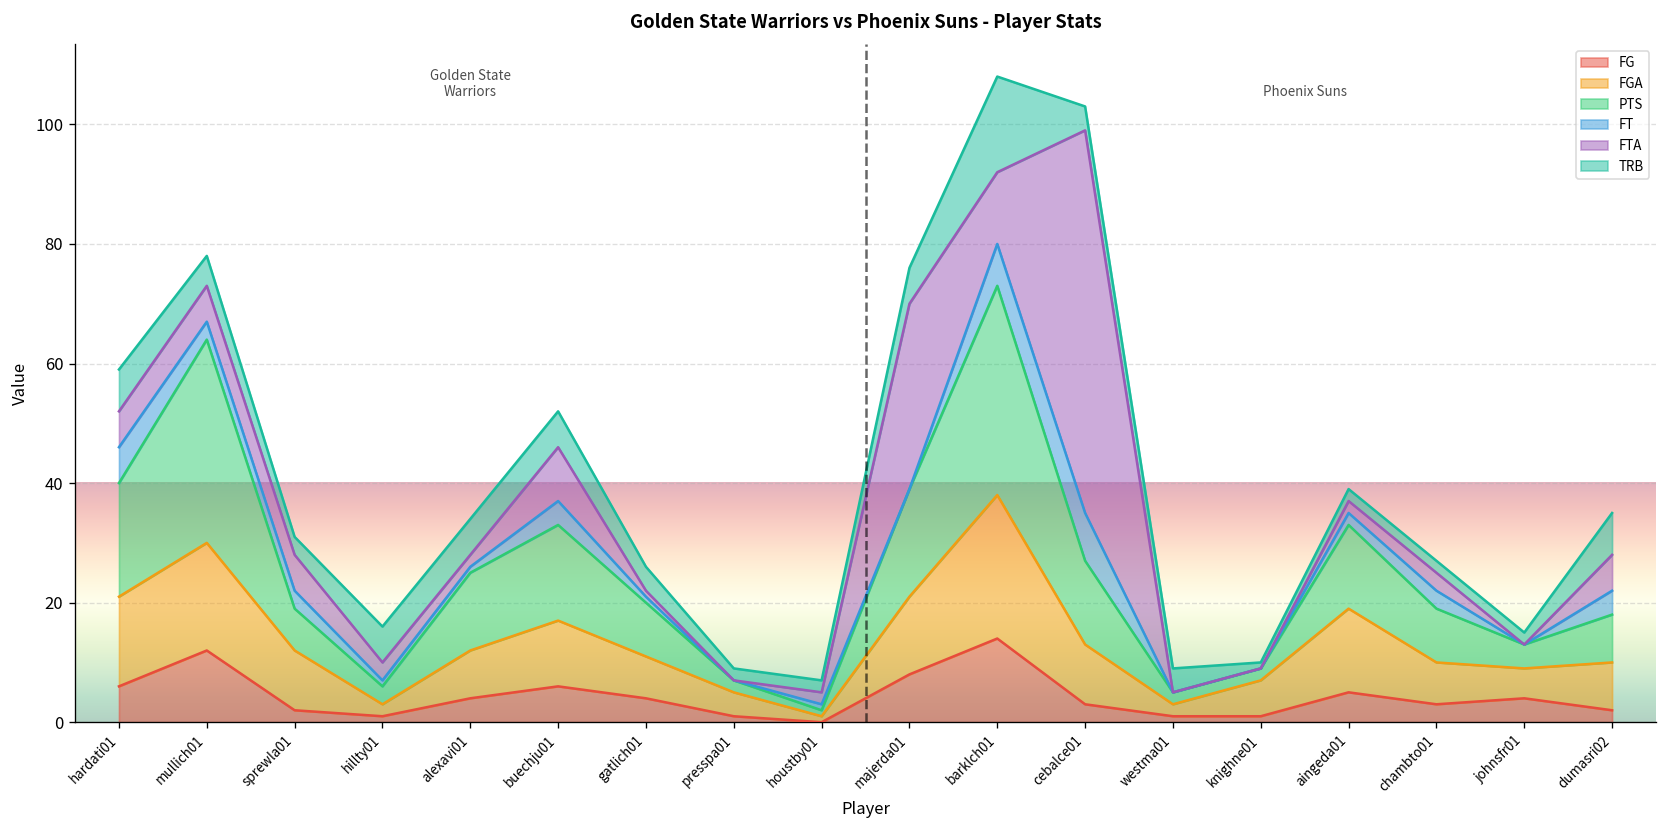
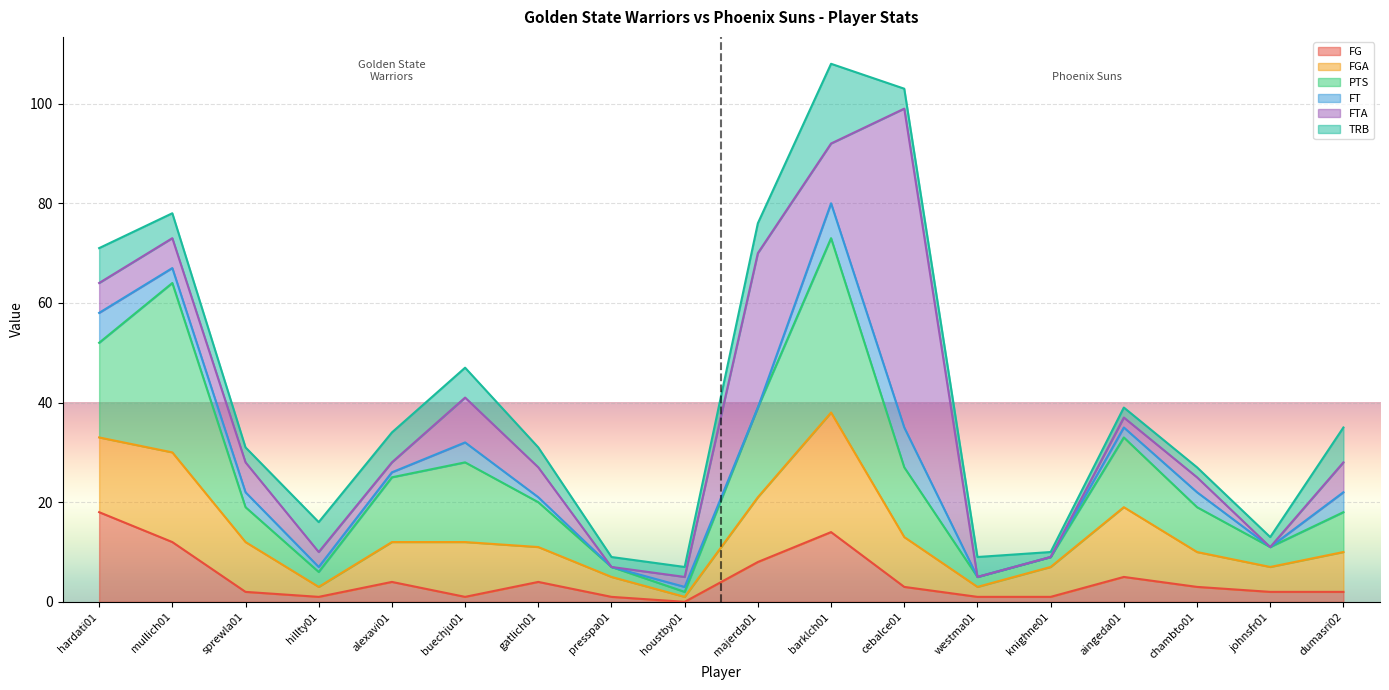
  {
    "FG": {
-     "hardati01": 6,
+     "hardati01": 18,
      "mullich01": 12,
      "sprewla01": 2,
      "hillty01": 1,
      "alexavi01": 4,
-     "buechju01": 6,
+     "buechju01": 1,
      "gatlich01": 4,
      "presspa01": 1,
      "houstby01": 0,
      "majerda01": 8,
      "barklch01": 14,
      "cebalce01": 3,
      "westma01": 1,
      "knighne01": 1,
      "aingeda01": 5,
      "chambto01": 3,
-     "johnsfr01": 4,
+     "johnsfr01": 2,
      "dumasri02": 2
    },
    "FGA": {
      "hardati01": 15,
      "mullich01": 18,
      "sprewla01": 10,
      "hillty01": 2,
      "alexavi01": 8,
      "buechju01": 11,
      "gatlich01": 7,
      "presspa01": 4,
      "houstby01": 1,
      "majerda01": 13,
      "barklch01": 24,
      "cebalce01": 10,
      "westma01": 2,
      "knighne01": 6,
      "aingeda01": 14,
      "chambto01": 7,
      "johnsfr01": 5,
      "dumasri02": 8
    },
    "FTA": {
      "hardati01": 6,
      "mullich01": 6,
      "sprewla01": 6,
      "hillty01": 3,
      "alexavi01": 2,
      "buechju01": 9,
-     "gatlich01": 1,
+     "gatlich01": 6,
      "houstby01": 2,
      "majerda01": 31,
      "barklch01": 12,
      "cebalce01": 64,
      "aingeda01": 2,
      "chambto01": 3,
      "dumasri02": 6
    }
  }
